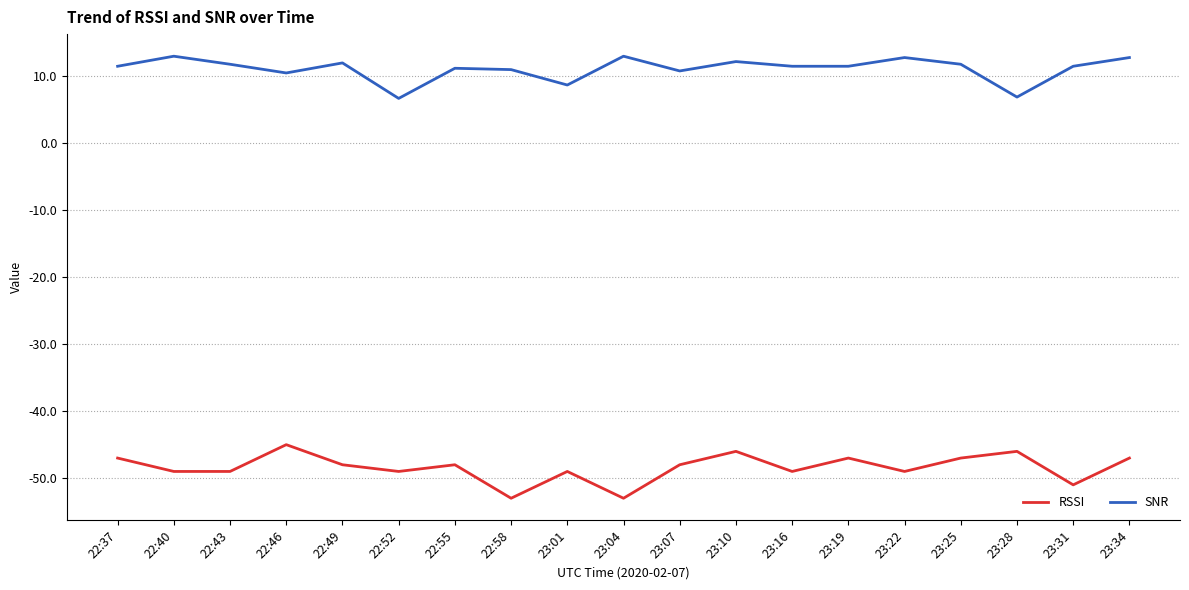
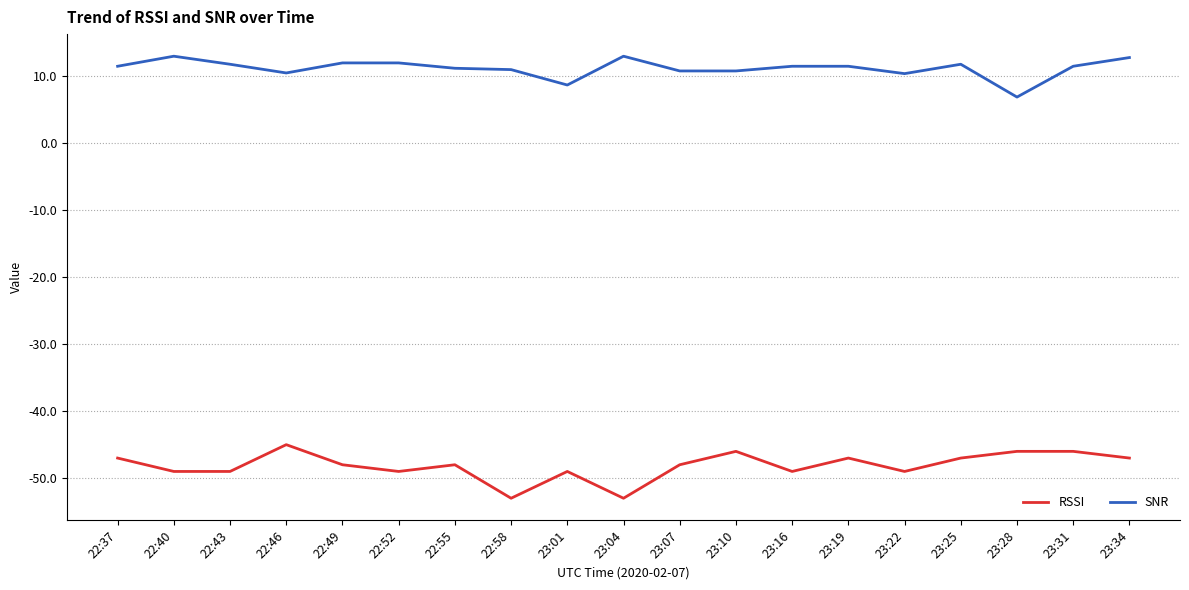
  {
    "RSSI": {
      "22:37": -47,
      "22:40": -49,
      "22:43": -49,
      "22:46": -45,
      "22:49": -48,
      "22:52": -49,
      "22:55": -48,
      "22:58": -53,
      "23:01": -49,
      "23:04": -53,
      "23:07": -48,
      "23:10": -46,
      "23:16": -49,
      "23:19": -47,
      "23:22": -49,
      "23:25": -47,
      "23:28": -46,
-     "23:31": -51,
+     "23:31": -46,
      "23:34": -47
    },
    "SNR": {
      "22:37": 12,
      "22:40": 13,
      "22:43": 12,
      "22:46": 11,
      "22:49": 12,
-     "22:52": 7,
+     "22:52": 12,
      "22:55": 11,
      "22:58": 11,
      "23:01": 9,
      "23:04": 13,
      "23:07": 11,
-     "23:10": 12,
+     "23:10": 11,
      "23:16": 12,
      "23:19": 12,
-     "23:22": 13,
+     "23:22": 10,
      "23:25": 12,
      "23:28": 7,
      "23:31": 12,
      "23:34": 13
    }
  }
